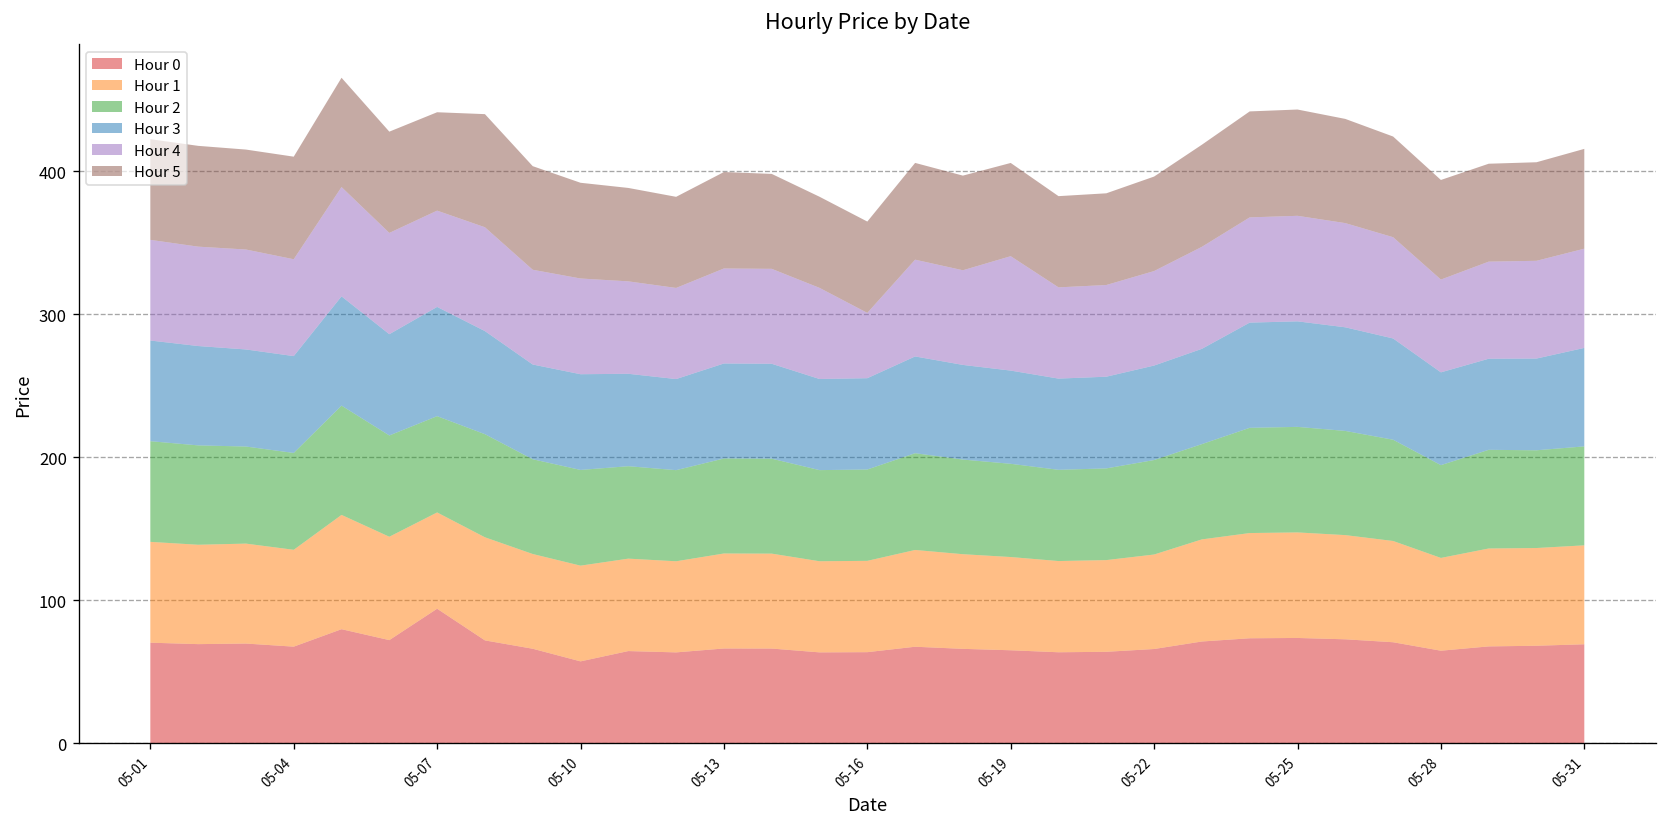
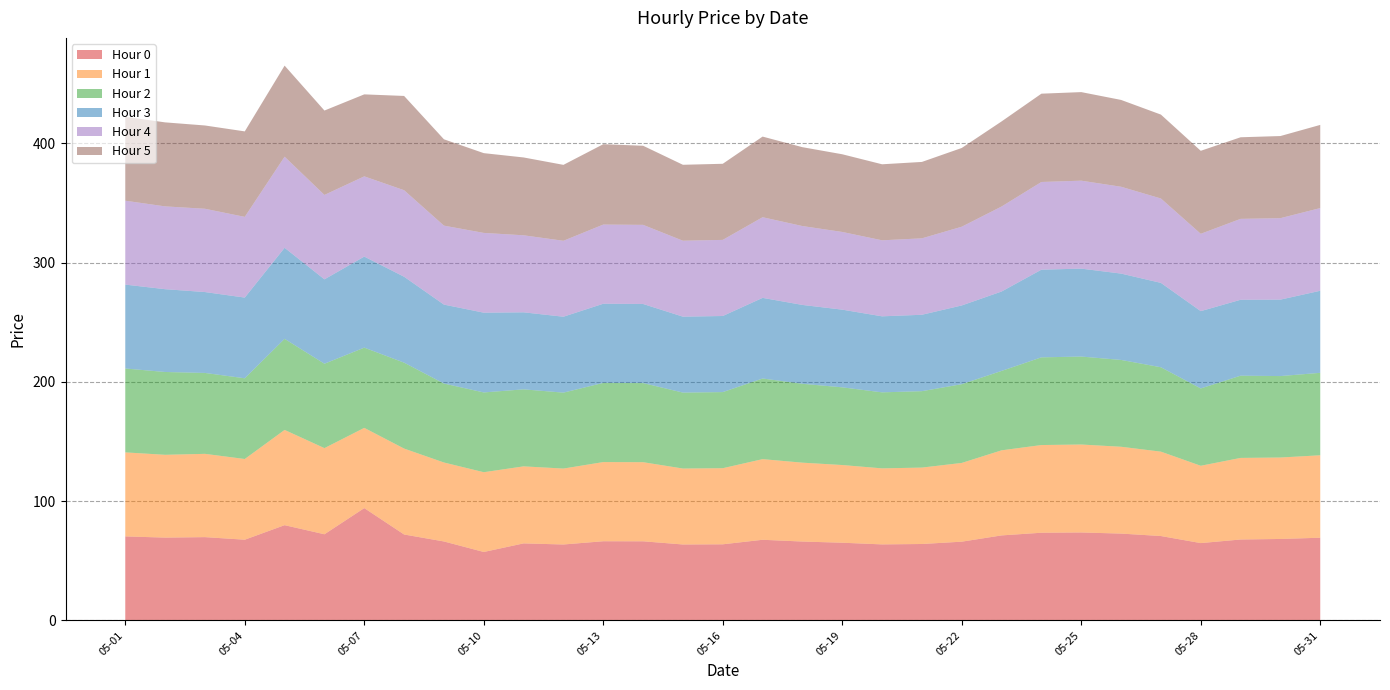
  {
    "Hour 0": {
      "05-01": 70,
      "05-04": 68,
      "05-07": 94,
      "05-10": 57,
      "05-13": 66,
      "05-16": 64,
      "05-19": 65,
      "05-22": 66,
      "05-25": 74,
      "05-28": 65,
      "05-31": 69
    },
    "Hour 1": {
      "05-01": 70,
      "05-04": 68,
      "05-07": 67,
      "05-10": 67,
      "05-13": 66,
      "05-16": 64,
      "05-19": 65,
      "05-22": 66,
      "05-25": 74,
      "05-28": 65,
      "05-31": 69
    },
    "Hour 2": {
      "05-01": 70,
      "05-04": 68,
      "05-07": 67,
      "05-10": 67,
      "05-13": 66,
      "05-16": 64,
      "05-19": 65,
      "05-22": 66,
      "05-25": 74,
      "05-28": 65,
      "05-31": 69
    },
    "Hour 3": {
      "05-01": 70,
      "05-04": 68,
      "05-07": 76,
      "05-10": 67,
      "05-13": 66,
      "05-16": 64,
      "05-19": 65,
      "05-22": 66,
      "05-25": 74,
      "05-28": 65,
      "05-31": 69
    },
    "Hour 4": {
      "05-01": 70,
      "05-04": 68,
      "05-07": 67,
      "05-10": 67,
      "05-13": 66,
-     "05-16": 46,
-     "05-19": 80,
+     "05-16": 64,
+     "05-19": 65,
      "05-22": 66,
      "05-25": 74,
      "05-28": 65,
      "05-31": 69
    },
    "Hour 5": {
      "05-04": 72,
      "05-07": 69,
      "05-10": 67,
      "05-13": 67,
      "05-16": 64,
      "05-19": 65,
      "05-22": 66,
      "05-25": 74,
      "05-28": 70,
      "05-31": 70
    }
  }
